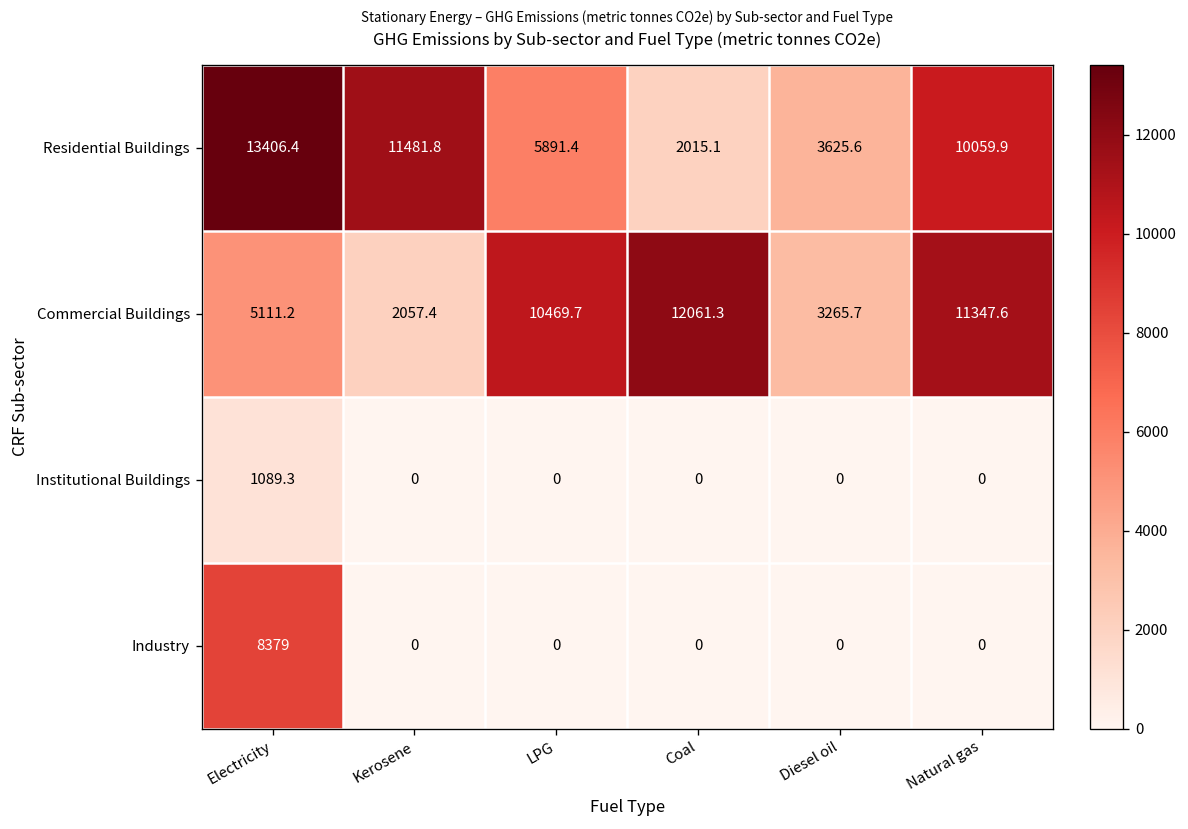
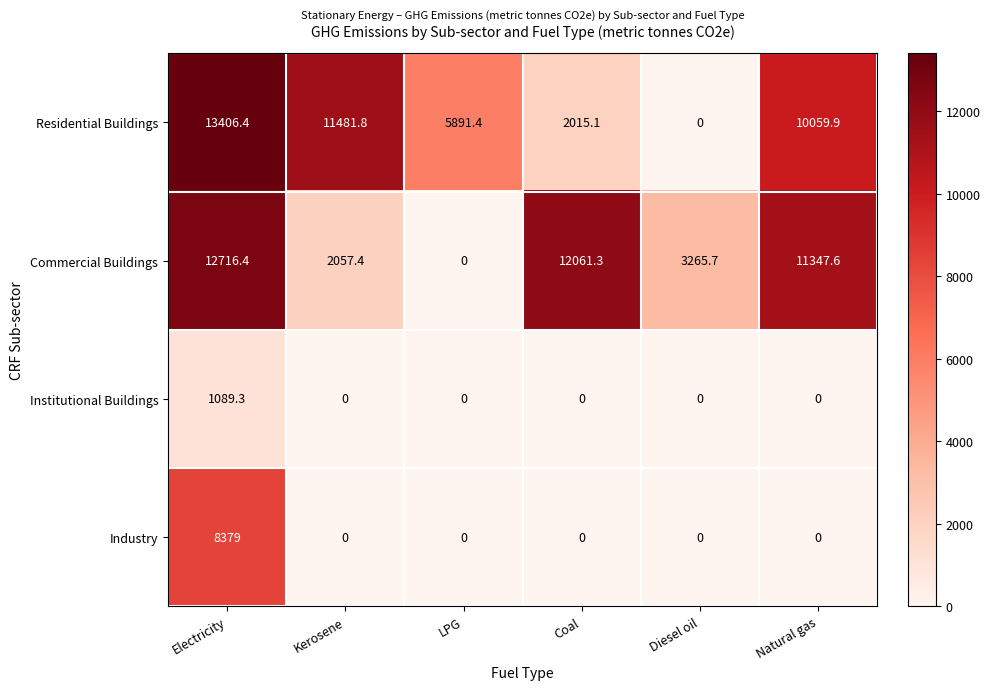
  {
    "Residential Buildings": {
      "Electricity": 13406.4,
      "Kerosene": 11481.8,
      "LPG": 5891.4,
      "Coal": 2015.1,
-     "Diesel oil": 3625.6,
+     "Diesel oil": 0,
      "Natural gas": 10059.9
    },
    "Commercial Buildings": {
-     "Electricity": 5111.2,
+     "Electricity": 12716.4,
      "Kerosene": 2057.4,
-     "LPG": 10469.7,
+     "LPG": 0,
      "Coal": 12061.3,
      "Diesel oil": 3265.7,
      "Natural gas": 11347.6
    },
    "Institutional Buildings": {
      "Electricity": 1089.3,
      "Kerosene": 0,
      "LPG": 0,
      "Coal": 0,
      "Diesel oil": 0,
      "Natural gas": 0
    },
    "Industry": {
      "Electricity": 8379,
      "Kerosene": 0,
      "LPG": 0,
      "Coal": 0,
      "Diesel oil": 0,
      "Natural gas": 0
    }
  }
